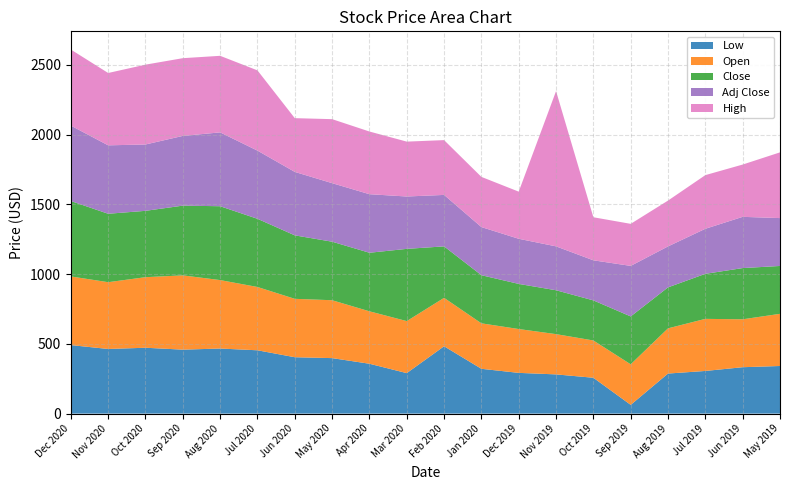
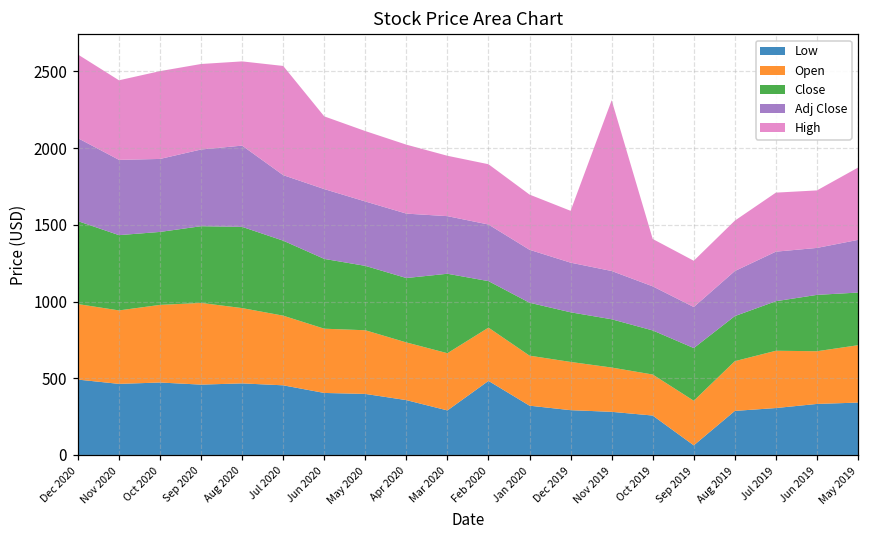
  {
    "Low": {
      "Dec 2020": 490,
      "Nov 2020": 460,
      "Oct 2020": 470,
      "Sep 2020": 460,
      "Aug 2020": 470,
      "Jul 2020": 450,
      "Jun 2020": 400,
      "May 2020": 400,
      "Apr 2020": 360,
      "Mar 2020": 290,
      "Feb 2020": 480,
      "Jan 2020": 320,
      "Dec 2019": 290,
      "Nov 2019": 280,
      "Oct 2019": 260,
      "Sep 2019": 60,
      "Aug 2019": 290,
      "Jul 2019": 310,
      "Jun 2019": 330,
      "May 2019": 340
    },
    "Open": {
      "Dec 2020": 490,
      "Nov 2020": 480,
      "Oct 2020": 510,
      "Sep 2020": 530,
      "Aug 2020": 490,
      "Jul 2020": 450,
      "Jun 2020": 420,
      "May 2020": 420,
      "Apr 2020": 380,
      "Mar 2020": 370,
      "Feb 2020": 350,
      "Jan 2020": 330,
      "Dec 2019": 310,
      "Nov 2019": 290,
      "Oct 2019": 270,
      "Sep 2019": 290,
      "Aug 2019": 320,
      "Jul 2019": 370,
      "Jun 2019": 340,
      "May 2019": 370
    },
    "Close": {
      "Dec 2020": 540,
      "Nov 2020": 490,
      "Oct 2020": 480,
      "Sep 2020": 500,
      "Aug 2020": 530,
      "Jul 2020": 490,
      "Jun 2020": 460,
      "May 2020": 420,
      "Apr 2020": 420,
      "Mar 2020": 520,
-     "Feb 2020": 370,
+     "Feb 2020": 300,
      "Jan 2020": 350,
      "Dec 2019": 320,
      "Nov 2019": 310,
      "Oct 2019": 290,
      "Sep 2019": 340,
      "Aug 2019": 290,
      "Jul 2019": 320,
      "Jun 2019": 370,
      "May 2019": 340
    },
    "Adj Close": {
      "Dec 2020": 540,
      "Nov 2020": 490,
      "Oct 2020": 480,
      "Sep 2020": 500,
      "Aug 2020": 530,
-     "Jul 2020": 490,
+     "Jul 2020": 430,
      "Jun 2020": 460,
      "May 2020": 420,
      "Apr 2020": 420,
      "Mar 2020": 380,
      "Feb 2020": 370,
      "Jan 2020": 350,
      "Dec 2019": 320,
      "Nov 2019": 310,
      "Oct 2019": 290,
-     "Sep 2019": 360,
+     "Sep 2019": 270,
      "Aug 2019": 290,
      "Jul 2019": 320,
-     "Jun 2019": 370,
+     "Jun 2019": 310,
      "May 2019": 340
    },
    "High": {
      "Dec 2020": 550,
      "Nov 2020": 520,
      "Oct 2020": 570,
      "Sep 2020": 560,
      "Aug 2020": 550,
-     "Jul 2020": 580,
-     "Jun 2020": 390,
+     "Jul 2020": 710,
+     "Jun 2020": 470,
      "May 2020": 460,
      "Apr 2020": 450,
      "Mar 2020": 390,
      "Feb 2020": 390,
      "Jan 2020": 360,
      "Dec 2019": 340,
      "Nov 2019": 1110,
      "Oct 2019": 310,
      "Sep 2019": 300,
      "Aug 2019": 330,
      "Jul 2019": 380,
      "Jun 2019": 380,
      "May 2019": 470
    }
  }
